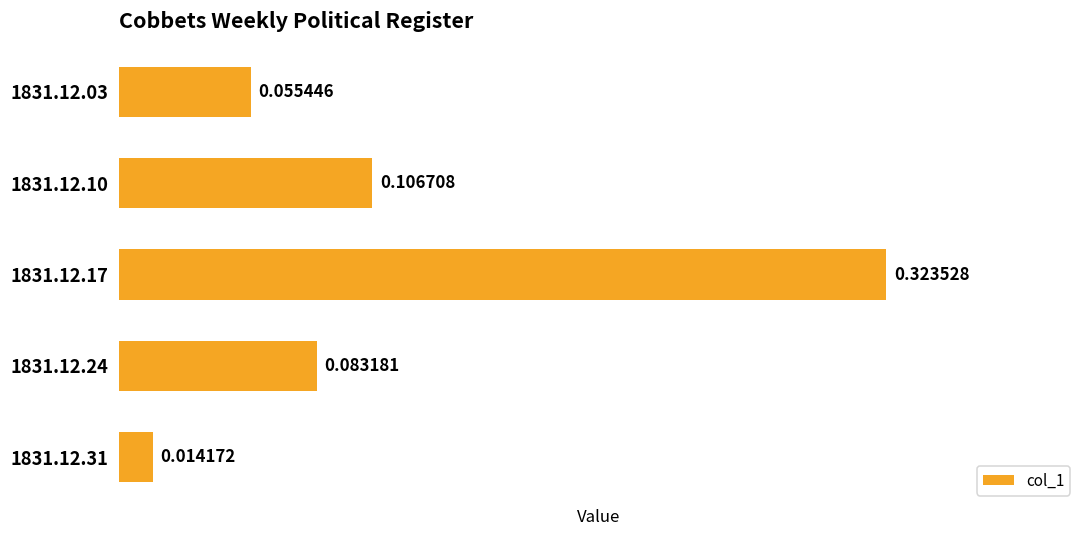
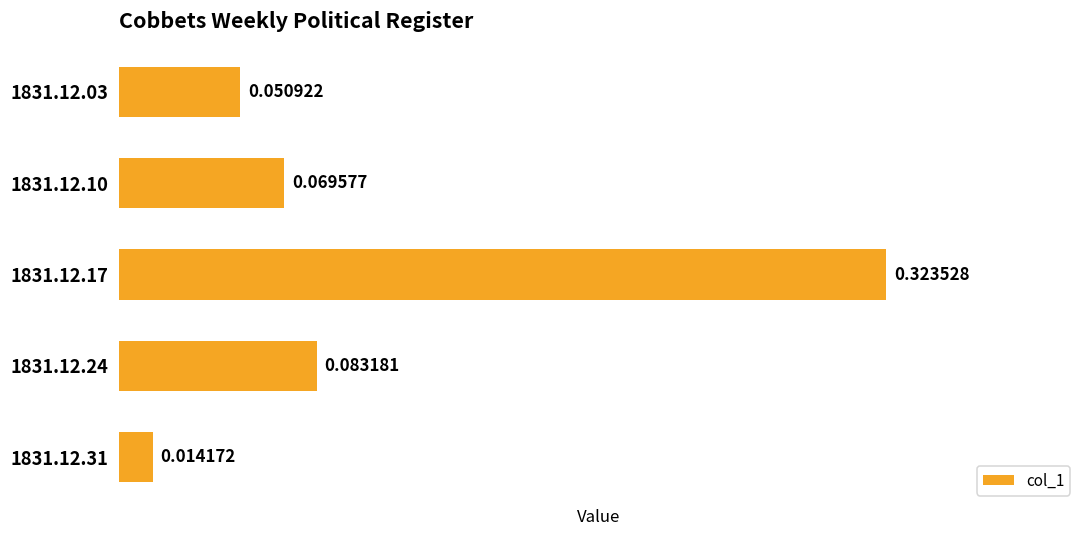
  {
-   "1831.12.03": 0.055446,
-   "1831.12.10": 0.106708,
+   "1831.12.03": 0.050922,
+   "1831.12.10": 0.069577,
    "1831.12.17": 0.323528,
    "1831.12.24": 0.083181,
    "1831.12.31": 0.014172
  }
